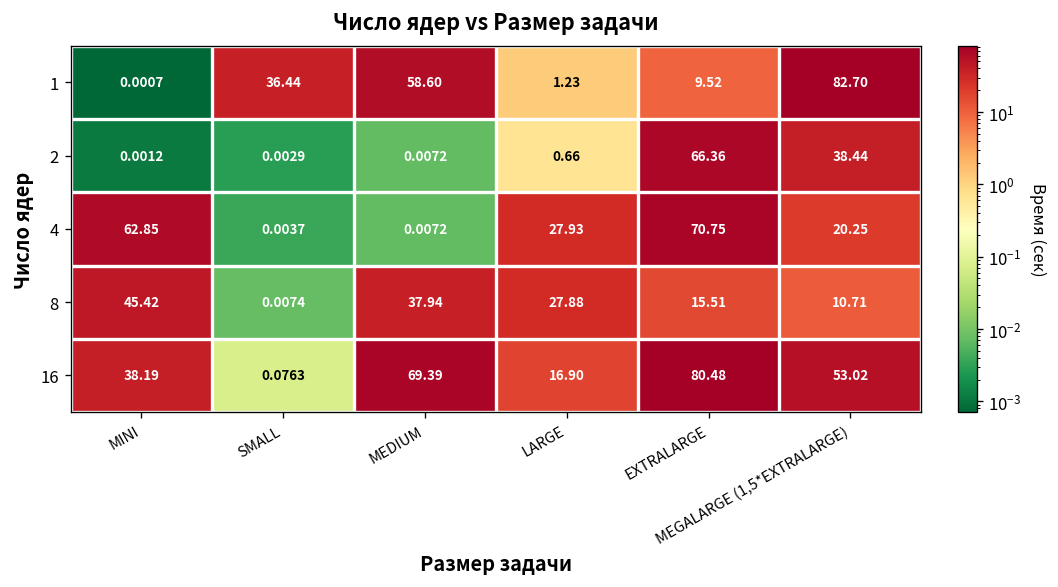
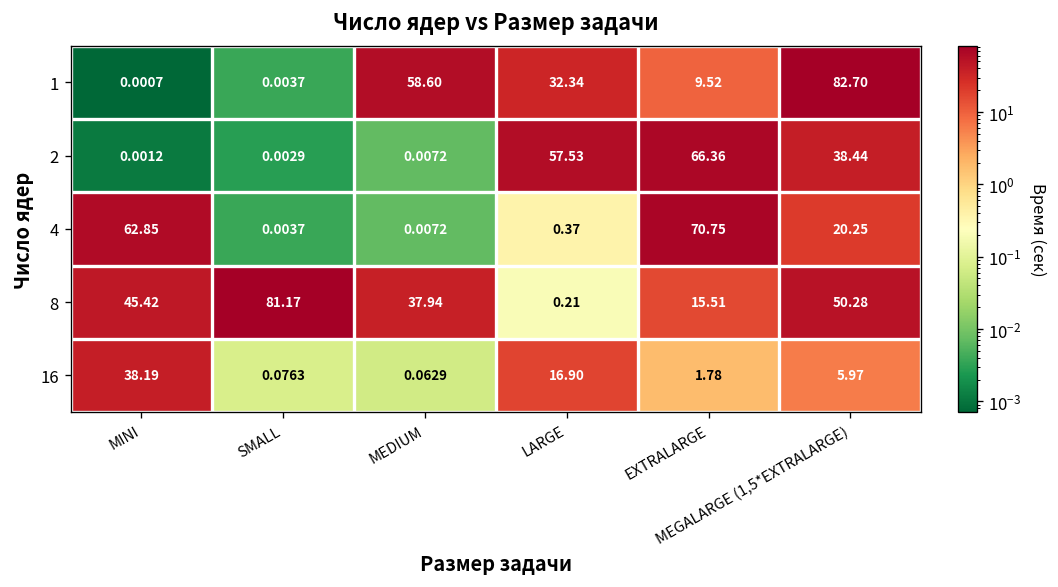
  {
    "1": {
      "MINI": 0.0007,
-     "SMALL": 36.44,
+     "SMALL": 0.0037,
      "MEDIUM": 58.60,
-     "LARGE": 1.23,
+     "LARGE": 32.34,
      "EXTRALARGE": 9.52,
      "MEGALARGE (1,5*EXTRALARGE)": 82.70
    },
    "2": {
      "MINI": 0.0012,
      "SMALL": 0.0029,
      "MEDIUM": 0.0072,
-     "LARGE": 0.66,
+     "LARGE": 57.53,
      "EXTRALARGE": 66.36,
      "MEGALARGE (1,5*EXTRALARGE)": 38.44
    },
    "4": {
      "MINI": 62.85,
      "SMALL": 0.0037,
      "MEDIUM": 0.0072,
-     "LARGE": 27.93,
+     "LARGE": 0.37,
      "EXTRALARGE": 70.75,
      "MEGALARGE (1,5*EXTRALARGE)": 20.25
    },
    "8": {
      "MINI": 45.42,
-     "SMALL": 0.0074,
+     "SMALL": 81.17,
      "MEDIUM": 37.94,
-     "LARGE": 27.88,
+     "LARGE": 0.21,
      "EXTRALARGE": 15.51,
-     "MEGALARGE (1,5*EXTRALARGE)": 10.71
+     "MEGALARGE (1,5*EXTRALARGE)": 50.28
    },
    "16": {
      "MINI": 38.19,
      "SMALL": 0.0763,
-     "MEDIUM": 69.39,
+     "MEDIUM": 0.0629,
      "LARGE": 16.90,
-     "EXTRALARGE": 80.48,
-     "MEGALARGE (1,5*EXTRALARGE)": 53.02
+     "EXTRALARGE": 1.78,
+     "MEGALARGE (1,5*EXTRALARGE)": 5.97
    }
  }
